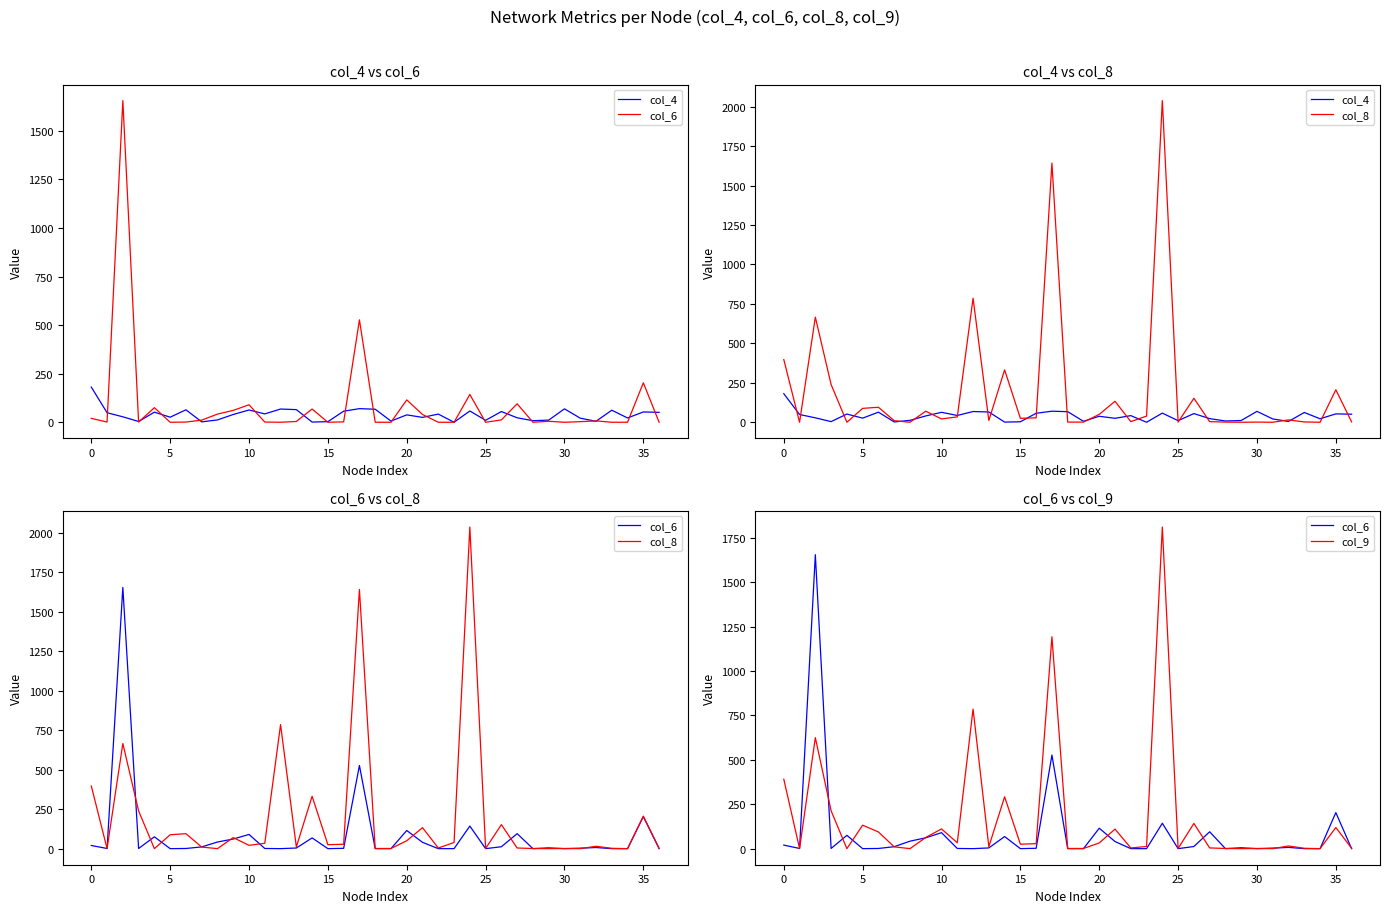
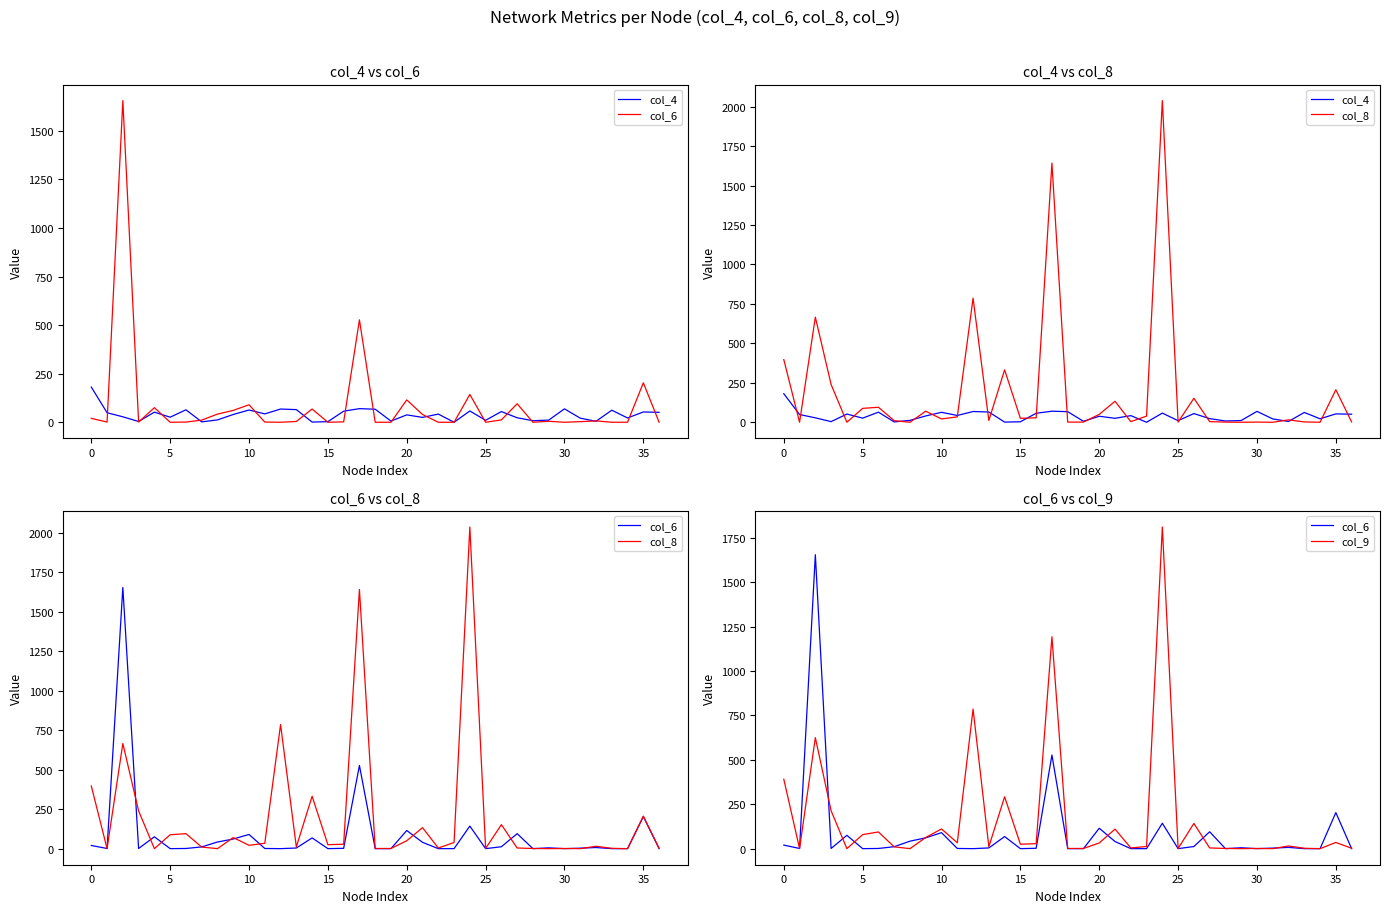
  {
    "col_4 vs col_6": {
      "col_4": {
        "0": 180,
        "5": 30,
        "10": 60,
        "20": 40,
        "30": 70,
        "35": 50
      }
    },
    "col_4 vs col_8": {
      "col_4": {
        "0": 180,
        "5": 30,
        "10": 60,
        "15": 0,
        "30": 70,
        "35": 50
      },
      "col_8": {
        "0": 400,
        "5": 90,
        "10": 20,
        "15": 30,
        "30": 0,
        "35": 210
      }
    },
    "col_6 vs col_8": {
      "col_6": {
        "0": 20,
        "5": 0,
        "10": 90,
        "15": 0,
        "20": 120
      },
      "col_8": {
        "0": 400,
        "5": 90,
        "10": 20,
        "15": 30,
        "20": 50
      }
    },
    "col_6 vs col_9": {
      "col_6": {
        "0": 20,
        "5": 0,
        "10": 90,
        "15": 0,
        "20": 120,
        "35": 200
      },
      "col_9": {
        "0": 390,
-       "5": 130,
+       "5": 80,
        "10": 110,
        "15": 30,
        "20": 30,
-       "35": 120
+       "35": 40
      }
    }
  }
